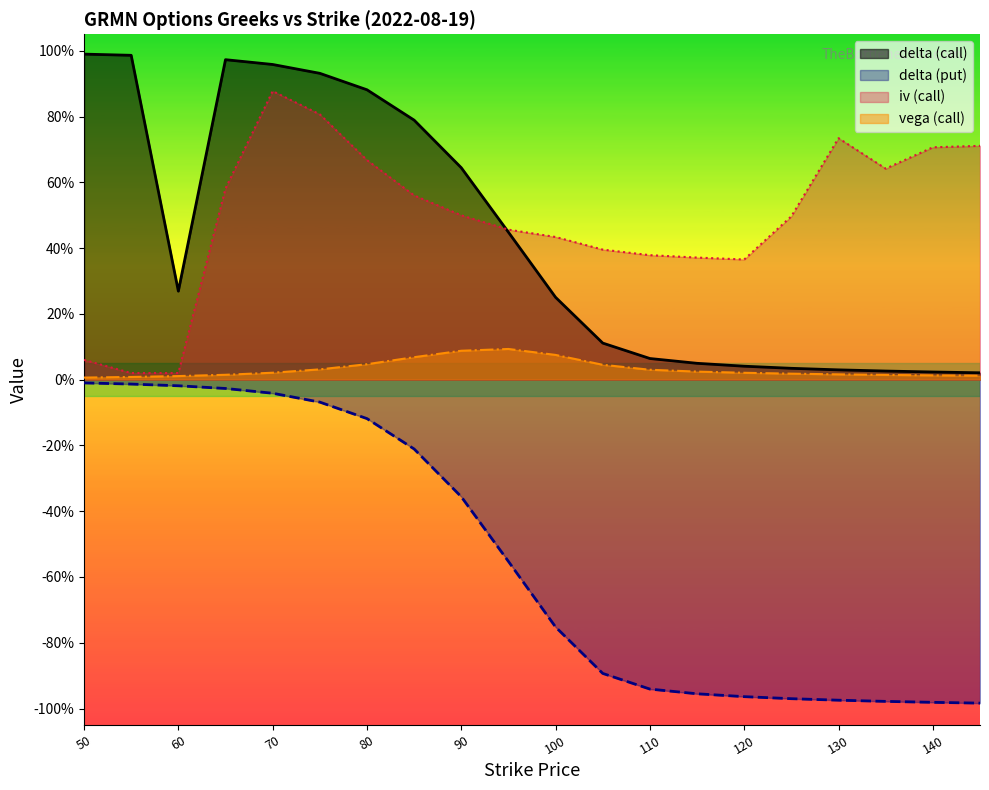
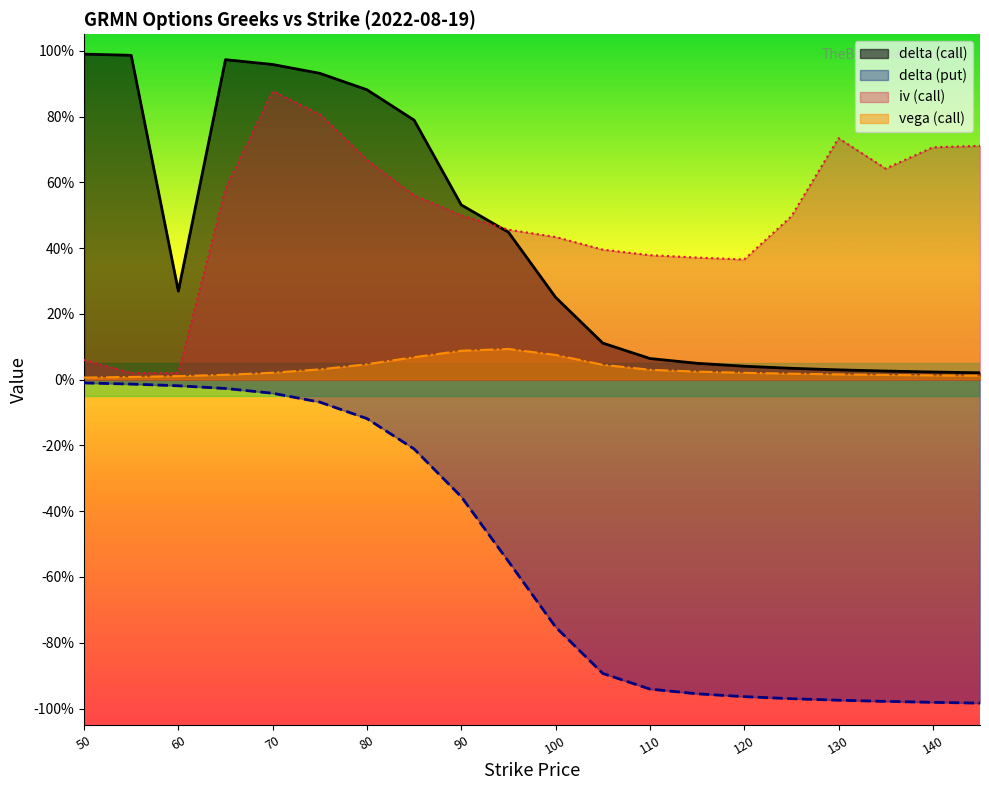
  {
    "delta (call)": {
      "50": "99%",
      "60": "27%",
      "70": "96%",
      "80": "88%",
-     "90": "64%",
+     "90": "53%",
      "100": "25%",
      "110": "6%",
      "120": "4%",
      "130": "3%",
      "140": "2%"
    },
    "iv (call)": {
      "50": "6%",
      "60": "2%",
      "70": "88%",
      "80": "67%",
      "90": "50%",
      "100": "43%",
      "110": "38%",
      "120": "37%",
      "130": "73%",
      "140": "71%"
    },
    "vega (call)": {
      "60": "1%",
      "70": "2%",
      "80": "5%",
      "90": "9%",
      "100": "8%",
      "110": "3%",
      "120": "2%",
      "130": "2%",
      "140": "1%"
    }
  }
